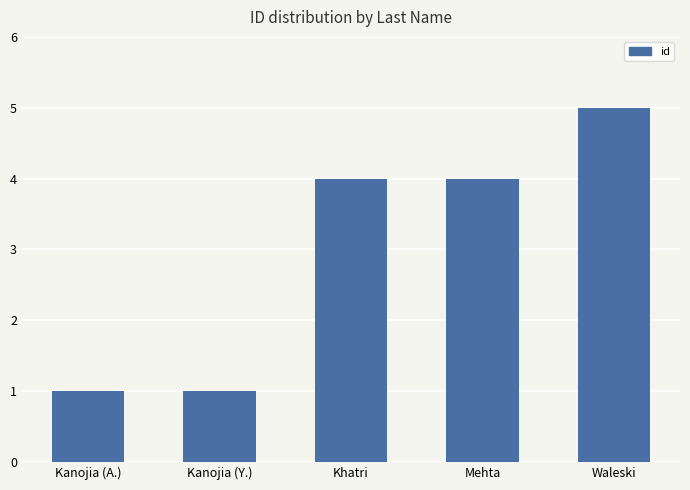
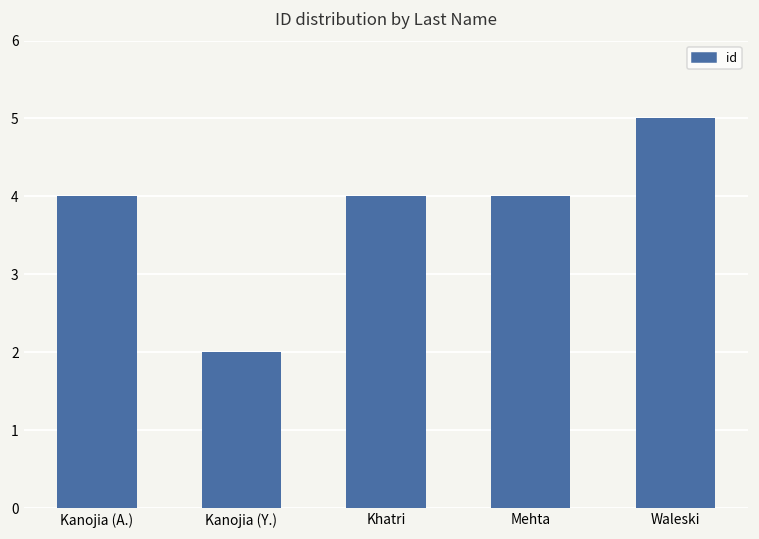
  {
-   "Kanojia (A.)": 1,
-   "Kanojia (Y.)": 1,
+   "Kanojia (A.)": 4,
+   "Kanojia (Y.)": 2,
    "Khatri": 4,
    "Mehta": 4,
    "Waleski": 5
  }
